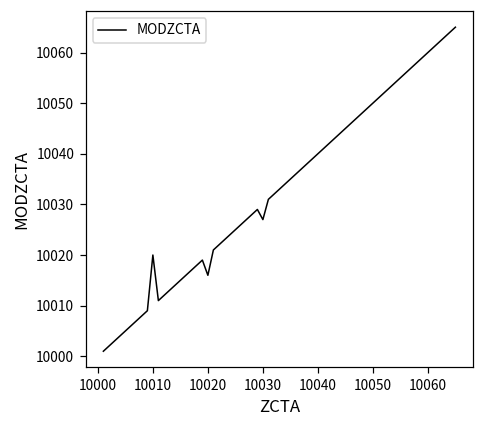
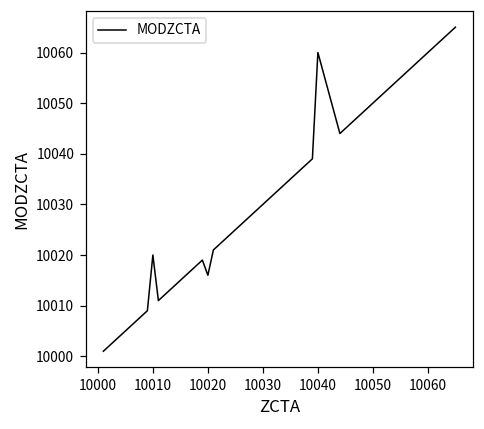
  {
    "10010": 10020,
    "10020": 10016,
-   "10030": 10027,
-   "10040": 10040
+   "10030": 10030,
+   "10040": 10060
  }
